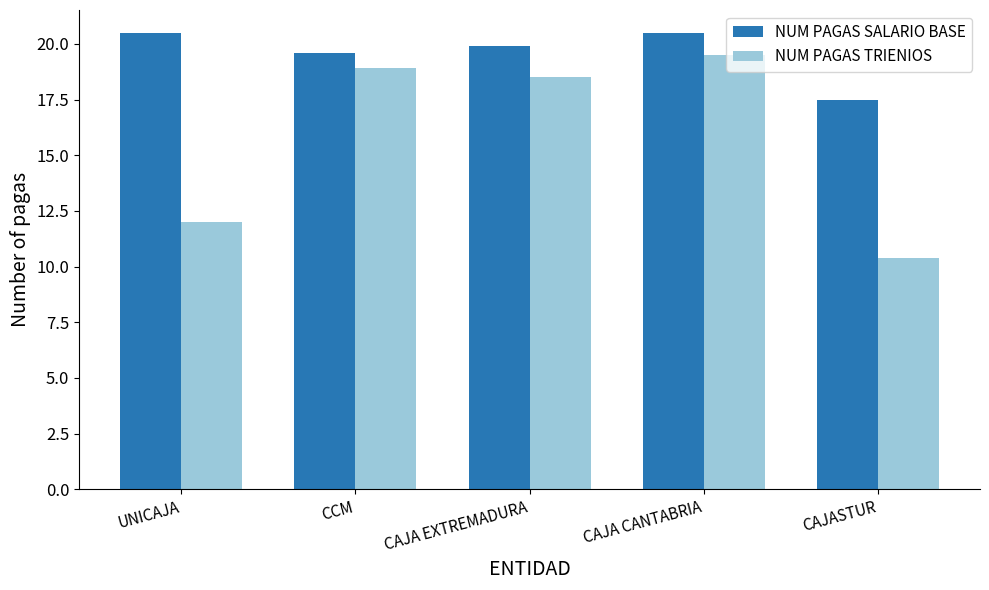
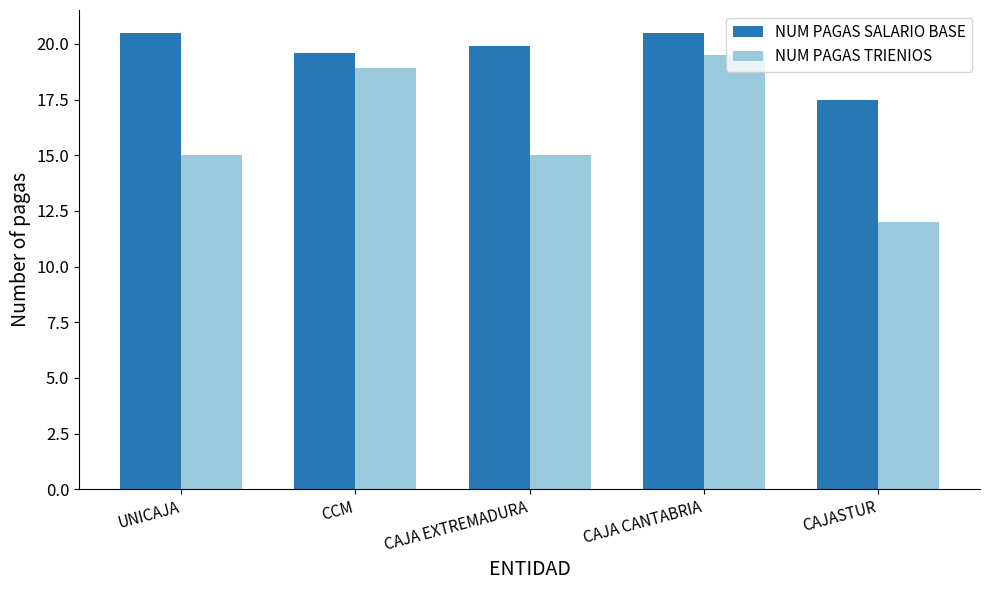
  {
    "NUM PAGAS SALARIO BASE": {
      "UNICAJA": 20.5,
      "CCM": 19.6,
      "CAJA EXTREMADURA": 19.9,
      "CAJA CANTABRIA": 20.5,
      "CAJASTUR": 17.5
    },
    "NUM PAGAS TRIENIOS": {
-     "UNICAJA": 12,
+     "UNICAJA": 15,
      "CCM": 18.9,
-     "CAJA EXTREMADURA": 18.5,
-     "CAJASTUR": 10.4
+     "CAJA EXTREMADURA": 15.0,
+     "CAJASTUR": 12.0
    }
  }
